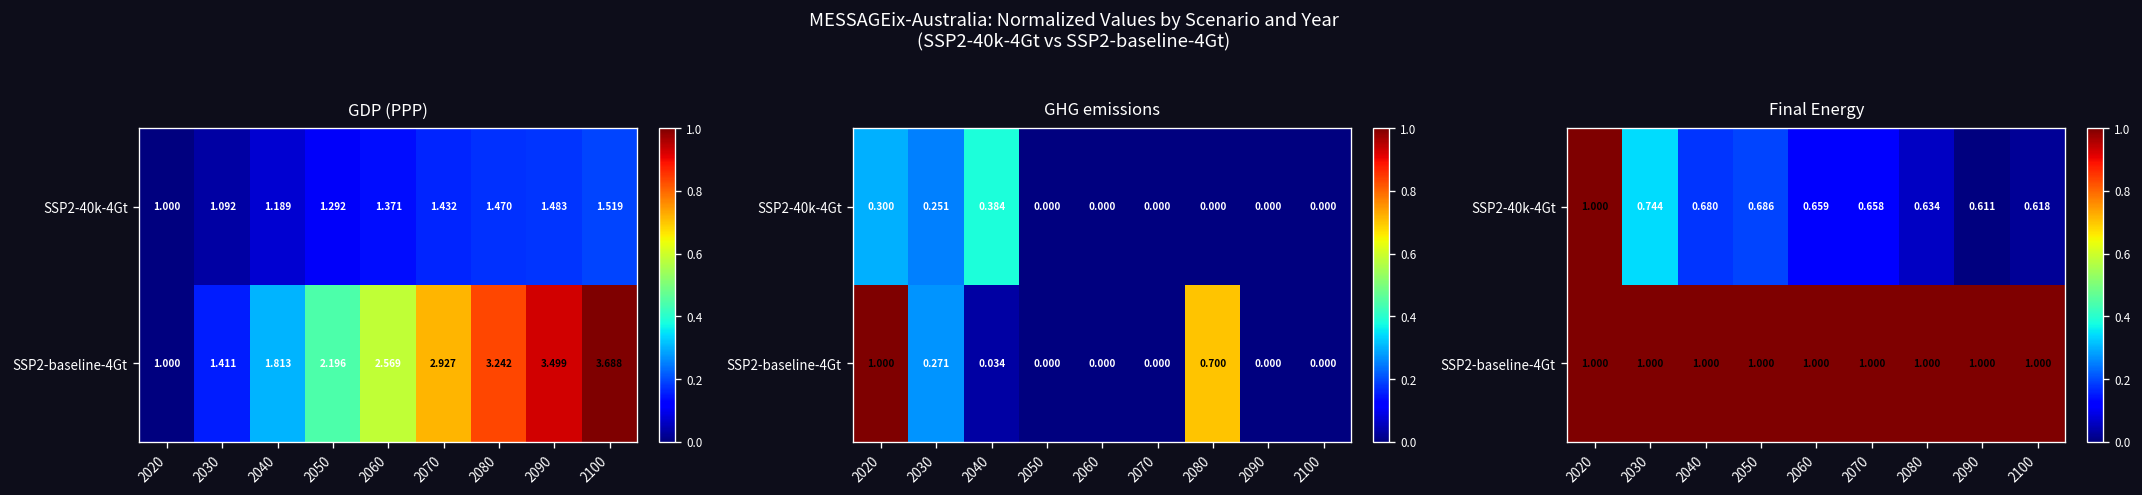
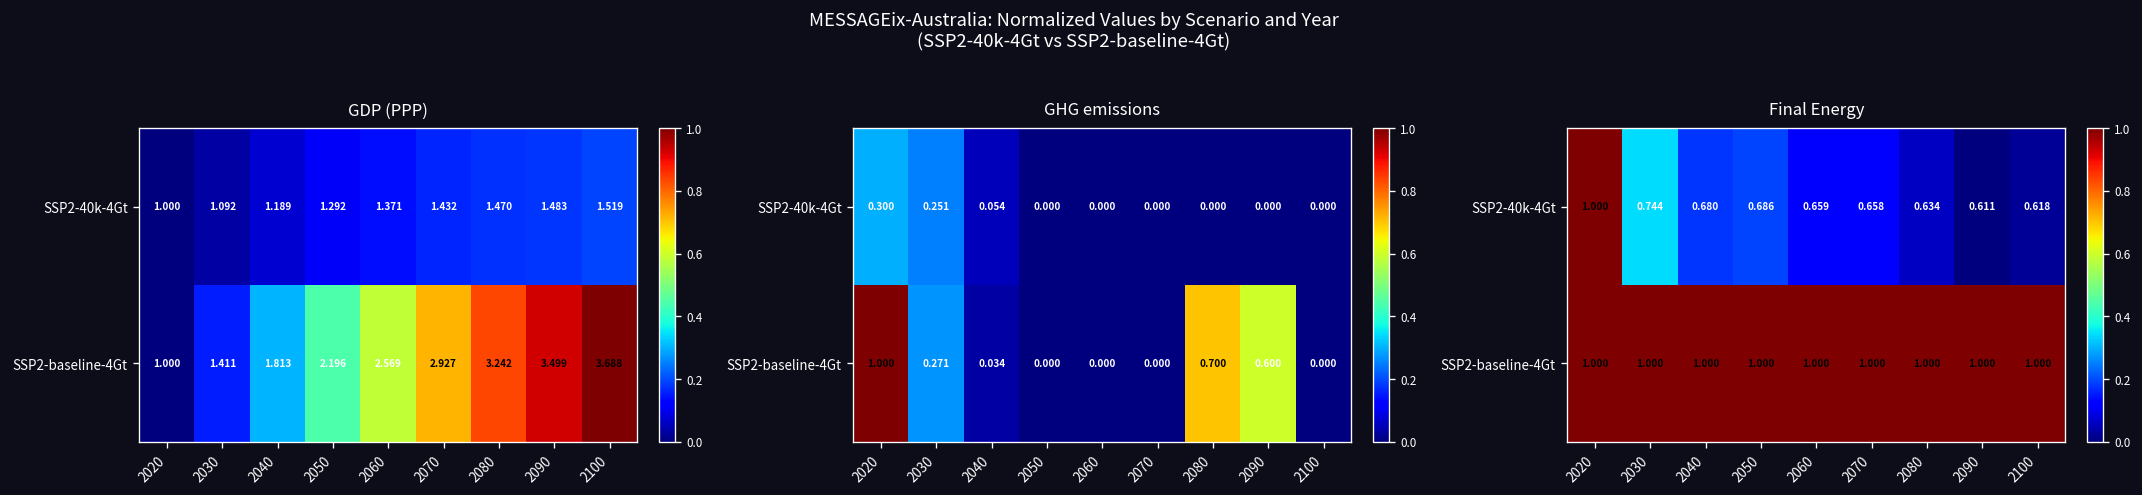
  {
    "GDP (PPP)": {
      "SSP2-40k-4Gt": {
        "2020": 1.000,
        "2030": 1.092,
        "2040": 1.189,
        "2050": 1.292,
        "2060": 1.371,
        "2070": 1.432,
        "2080": 1.470,
        "2090": 1.483,
        "2100": 1.519
      },
      "SSP2-baseline-4Gt": {
        "2020": 1.000,
        "2030": 1.411,
        "2040": 1.813,
        "2050": 2.196,
        "2060": 2.569,
        "2070": 2.927,
        "2080": 3.242,
        "2090": 3.499,
        "2100": 3.688
      }
    },
    "GHG emissions": {
      "SSP2-40k-4Gt": {
        "2020": 0.300,
        "2030": 0.251,
-       "2040": 0.384,
+       "2040": 0.054,
        "2050": 0.000,
        "2060": 0.000,
        "2070": 0.000,
        "2080": 0.000,
        "2090": 0.000,
        "2100": 0.000
      },
      "SSP2-baseline-4Gt": {
        "2020": 1.000,
        "2030": 0.271,
        "2040": 0.034,
        "2050": 0.000,
        "2060": 0.000,
        "2070": 0.000,
        "2080": 0.700,
-       "2090": 0.000,
+       "2090": 0.600,
        "2100": 0.000
      }
    },
    "Final Energy": {
      "SSP2-40k-4Gt": {
        "2020": 1.000,
        "2030": 0.744,
        "2040": 0.680,
        "2050": 0.686,
        "2060": 0.659,
        "2070": 0.658,
        "2080": 0.634,
        "2090": 0.611,
        "2100": 0.618
      },
      "SSP2-baseline-4Gt": {
        "2020": 1.000,
        "2030": 1.000,
        "2040": 1.000,
        "2050": 1.000,
        "2060": 1.000,
        "2070": 1.000,
        "2080": 1.000,
        "2090": 1.000,
        "2100": 1.000
      }
    }
  }
